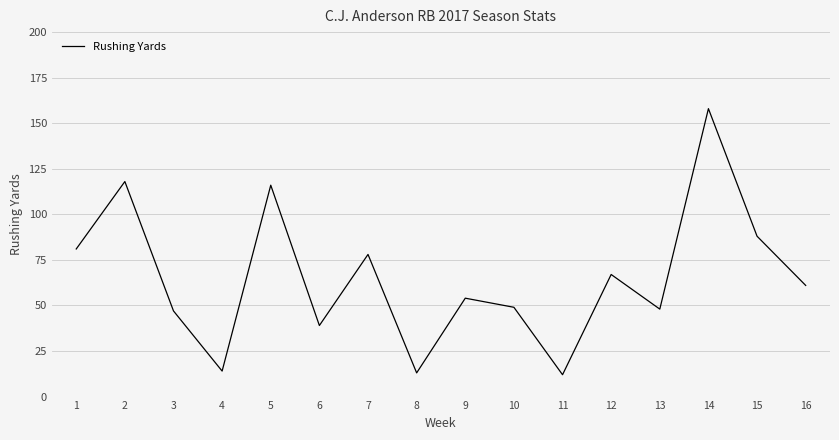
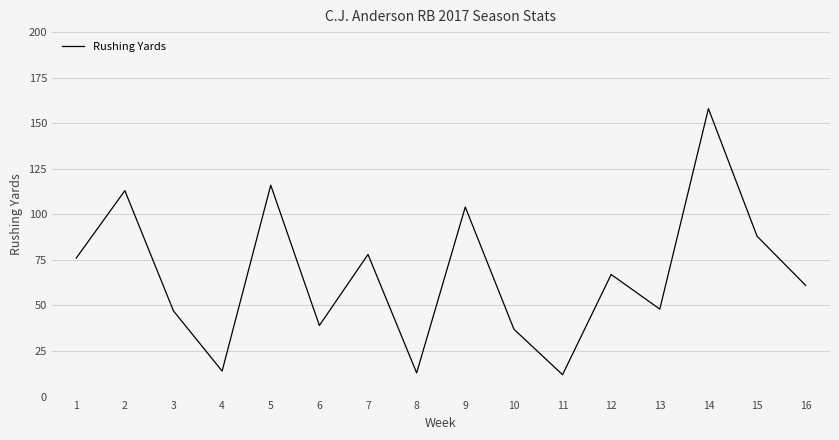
  {
-   "1": 81,
-   "2": 118,
+   "1": 76,
+   "2": 113,
    "3": 47,
    "4": 14,
    "5": 116,
    "6": 39,
    "7": 78,
    "8": 13,
-   "9": 54,
-   "10": 49,
+   "9": 104,
+   "10": 37,
    "11": 12,
    "12": 67,
    "13": 48,
    "14": 158,
    "15": 88,
    "16": 61
  }
